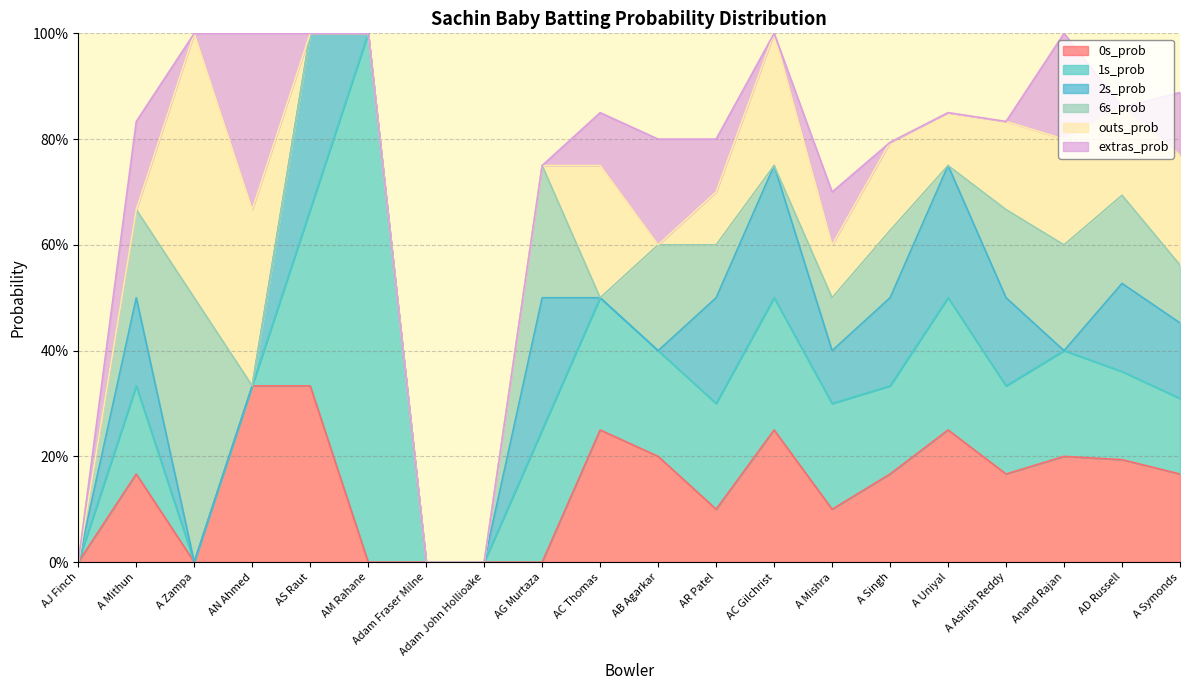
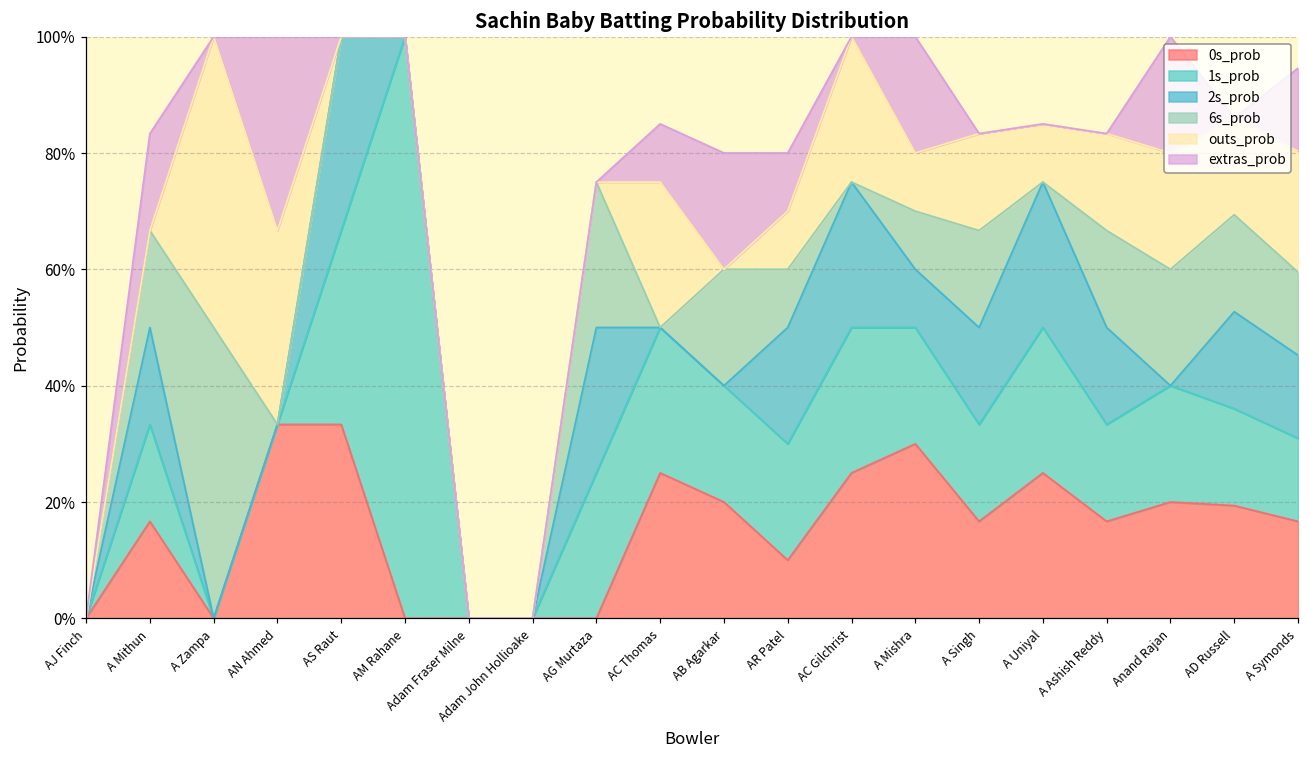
  {
    "0s_prob": {
      "A Mithun": "17%",
      "AS Raut": "33%",
      "AM Rahane": "0%",
      "AG Murtaza": "0%",
      "AC Thomas": "25%",
      "AB Agarkar": "20%",
      "AR Patel": "10%",
      "AC Gilchrist": "25%",
-     "A Mishra": "10%",
+     "A Mishra": "30%",
      "A Singh": "17%",
      "A Uniyal": "25%",
      "A Ashish Reddy": "17%",
      "Anand Rajan": "20%",
      "AD Russell": "19%",
      "A Symonds": "17%"
    },
    "6s_prob": {
      "A Zampa": "50%",
      "AR Patel": "10%",
      "A Mishra": "10%",
-     "A Singh": "13%",
+     "A Singh": "17%",
      "A Ashish Reddy": "17%",
      "Anand Rajan": "20%",
      "AD Russell": "17%",
-     "A Symonds": "11%"
+     "A Symonds": "14%"
    },
    "outs_prob": {
      "AN Ahmed": "33%",
      "AC Thomas": "25%",
      "AR Patel": "10%",
      "A Mishra": "10%",
      "A Symonds": "21%"
    },
    "extras_prob": {
      "A Mithun": "17%",
      "AN Ahmed": "33%",
      "AC Thomas": "10%",
      "AB Agarkar": "20%",
      "AR Patel": "10%",
-     "A Mishra": "10%",
+     "A Mishra": "20%",
      "Anand Rajan": "20%",
-     "A Symonds": "12%"
+     "A Symonds": "14%"
    }
  }
